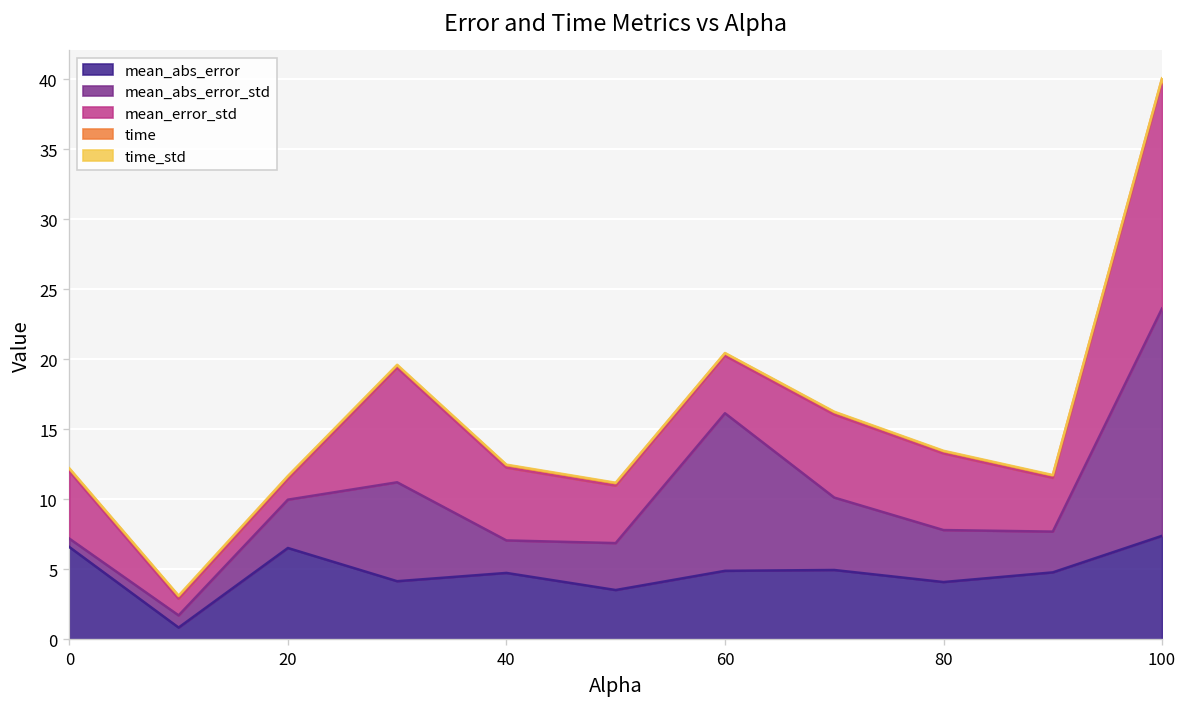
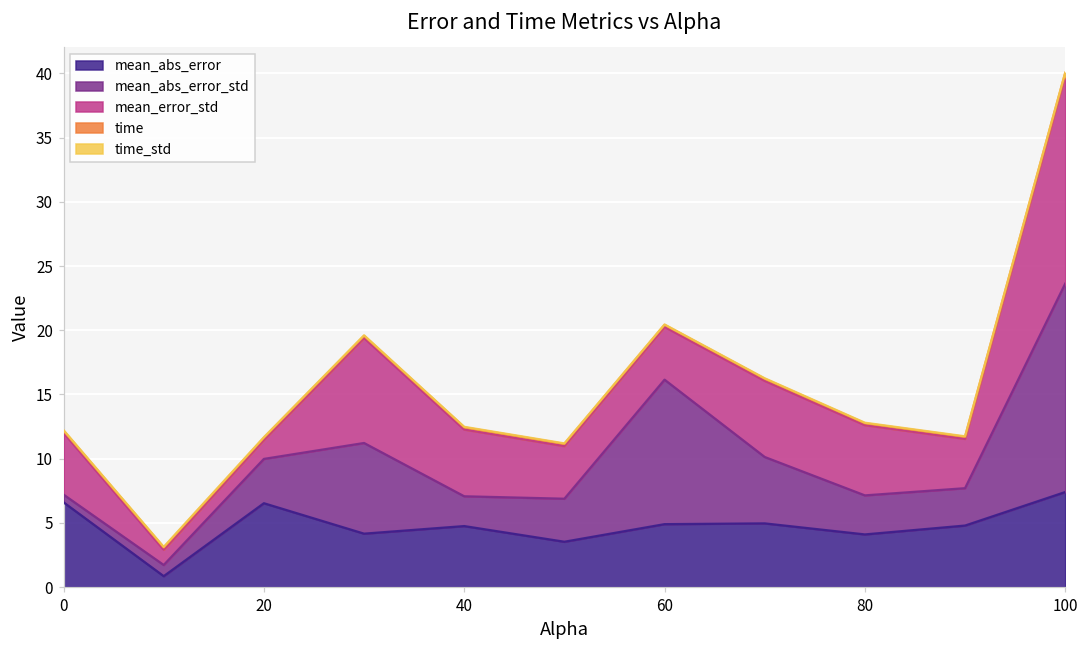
  {
    "mean_abs_error": {
      "0": 6.6,
      "20": 6.5,
      "40": 4.8,
      "60": 4.9,
      "80": 4.1,
      "100": 7.4
    },
    "mean_abs_error_std": {
      "0": 0.6,
      "20": 3.5,
      "40": 2.3,
      "60": 11.2,
-     "80": 3.7,
+     "80": 3.0,
      "100": 16.2
    }
  }
